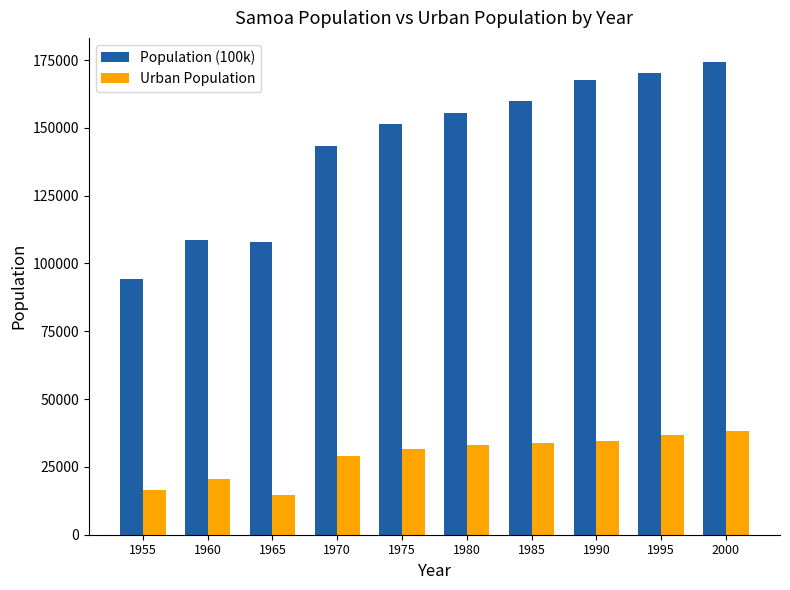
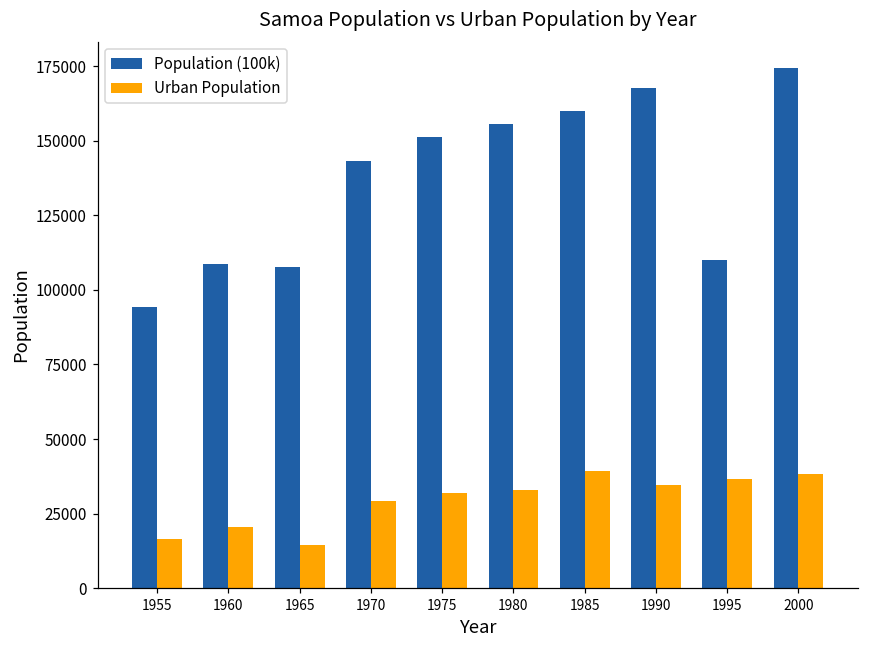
  {
    "Population (100k)": {
      "1955": 94000,
      "1960": 109000,
      "1965": 108000,
      "1970": 143000,
      "1975": 151000,
      "1980": 156000,
      "1985": 160000,
      "1990": 168000,
-     "1995": 170000,
+     "1995": 110000,
      "2000": 174000
    },
    "Urban Population": {
      "1955": 16000,
      "1960": 21000,
      "1965": 15000,
      "1970": 29000,
      "1975": 32000,
      "1980": 33000,
-     "1985": 34000,
+     "1985": 39000,
      "1990": 35000,
      "1995": 37000,
      "2000": 38000
    }
  }
